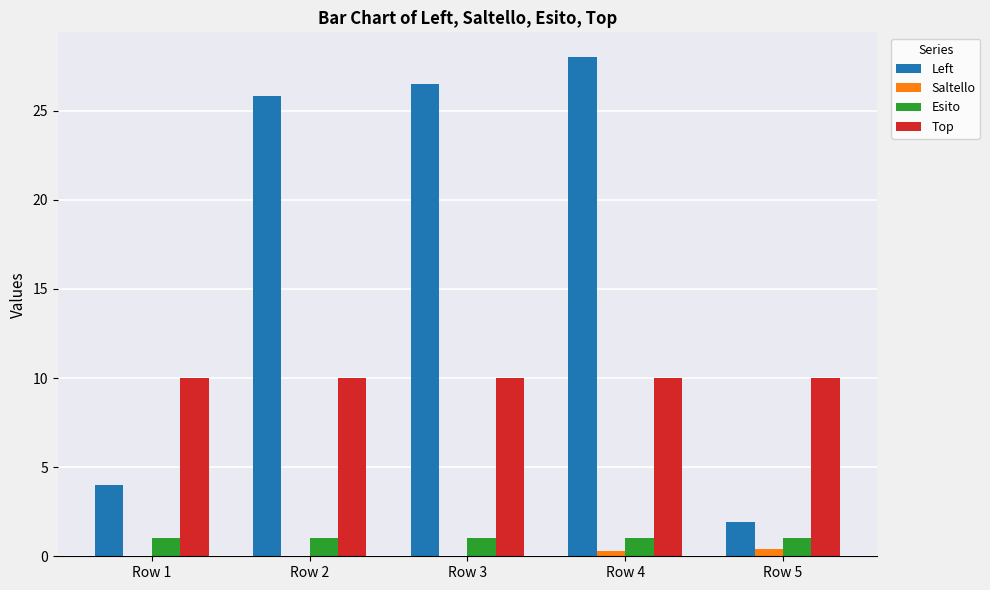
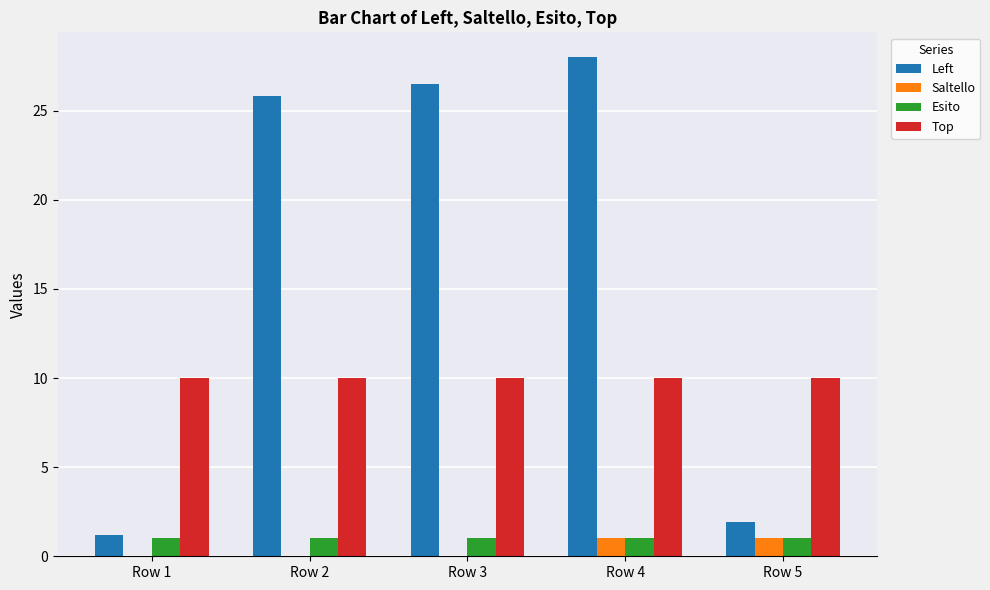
  {
    "Left": {
-     "Row 1": 4.0,
+     "Row 1": 1.2,
      "Row 2": 25.8,
      "Row 3": 26.5,
      "Row 4": 28.0,
      "Row 5": 1.9
    },
    "Saltello": {
      "Row 1": 0.0,
      "Row 2": 0.0,
      "Row 3": 0.0,
-     "Row 4": 0.3,
-     "Row 5": 0.4
+     "Row 4": 1.0,
+     "Row 5": 1.0
    },
    "Esito": {
      "Row 1": 1.0,
      "Row 2": 1.0,
      "Row 3": 1.0,
      "Row 4": 1.0,
      "Row 5": 1.0
    },
    "Top": {
      "Row 1": 10.0,
      "Row 2": 10.0,
      "Row 3": 10.0,
      "Row 4": 10.0,
      "Row 5": 10.0
    }
  }
